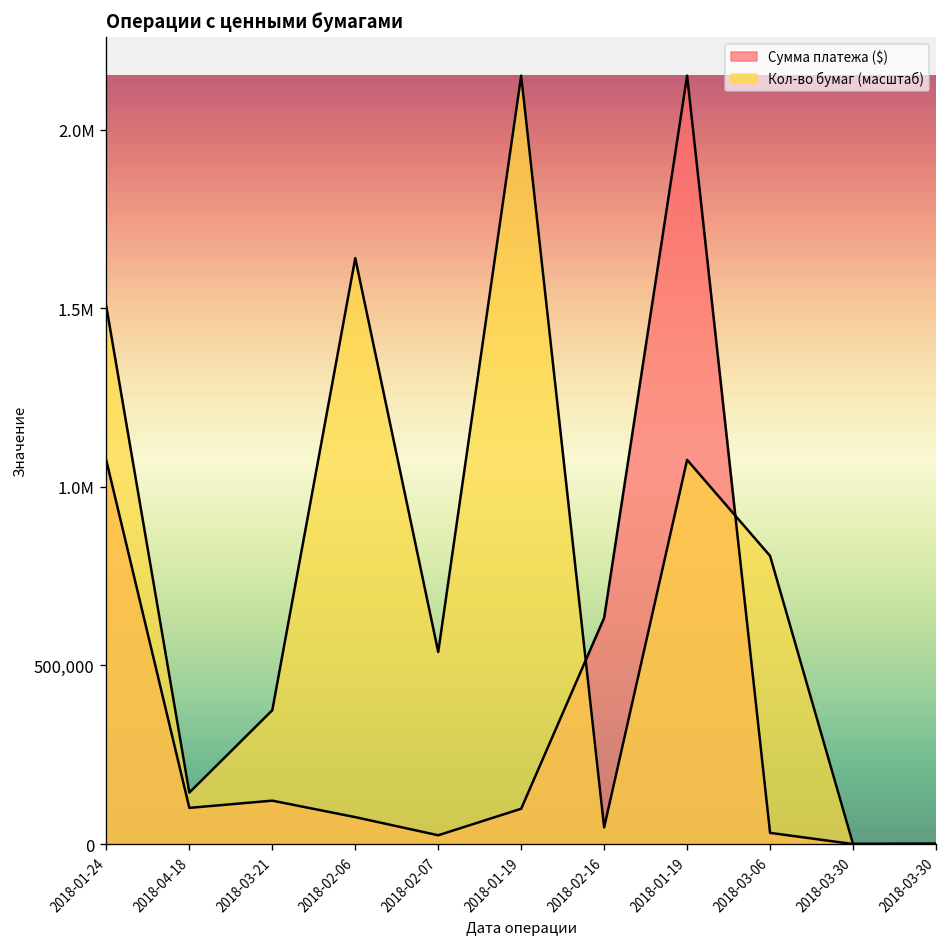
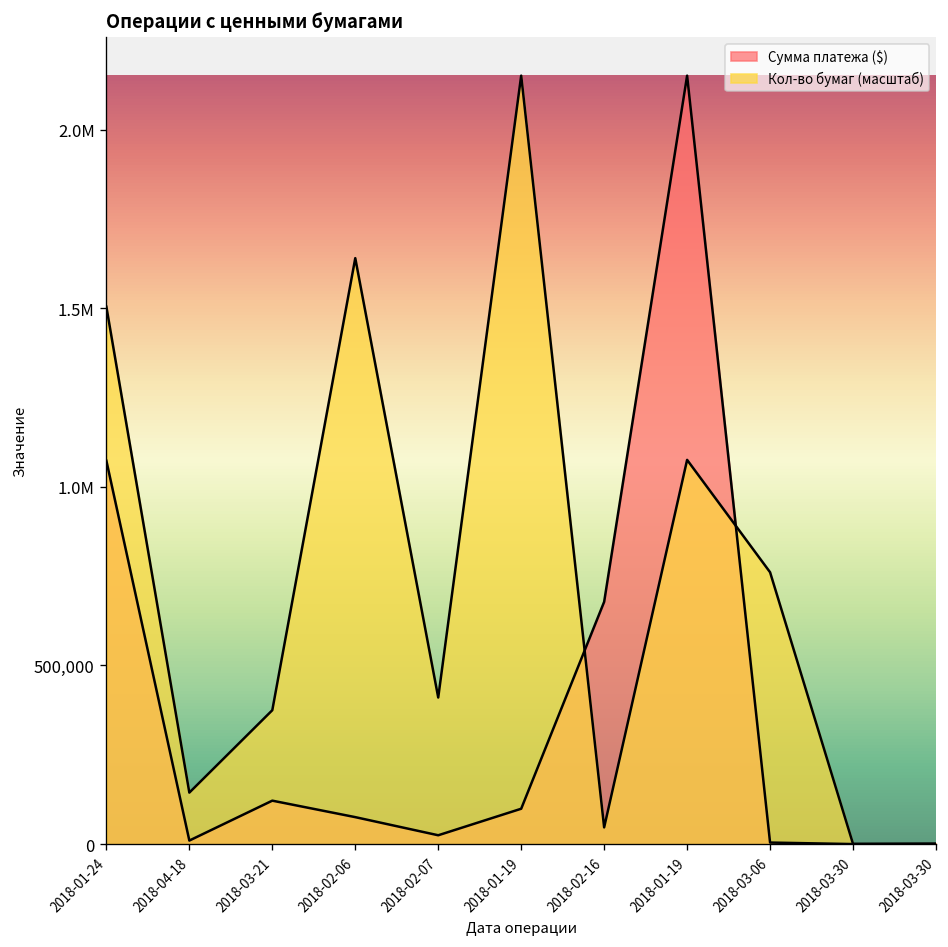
  {
    "Сумма платежа ($)": {
      "2018-01-24": "1,070,000",
-     "2018-04-18": "100,000",
+     "2018-04-18": "10,000",
      "2018-03-21": "120,000",
      "2018-02-06": "80,000",
      "2018-02-07": "20,000",
-     "2018-02-16": "630,000",
-     "2018-03-06": "30,000"
+     "2018-02-16": "680,000",
+     "2018-03-06": "0"
    },
    "Кол-во бумаг (масштаб)": {
      "2018-01-24": "1,500,000",
      "2018-04-18": "140,000",
      "2018-03-21": "370,000",
      "2018-02-06": "1,640,000",
-     "2018-02-07": "540,000",
+     "2018-02-07": "410,000",
      "2018-02-16": "50,000",
-     "2018-03-06": "810,000"
+     "2018-03-06": "760,000"
    }
  }
